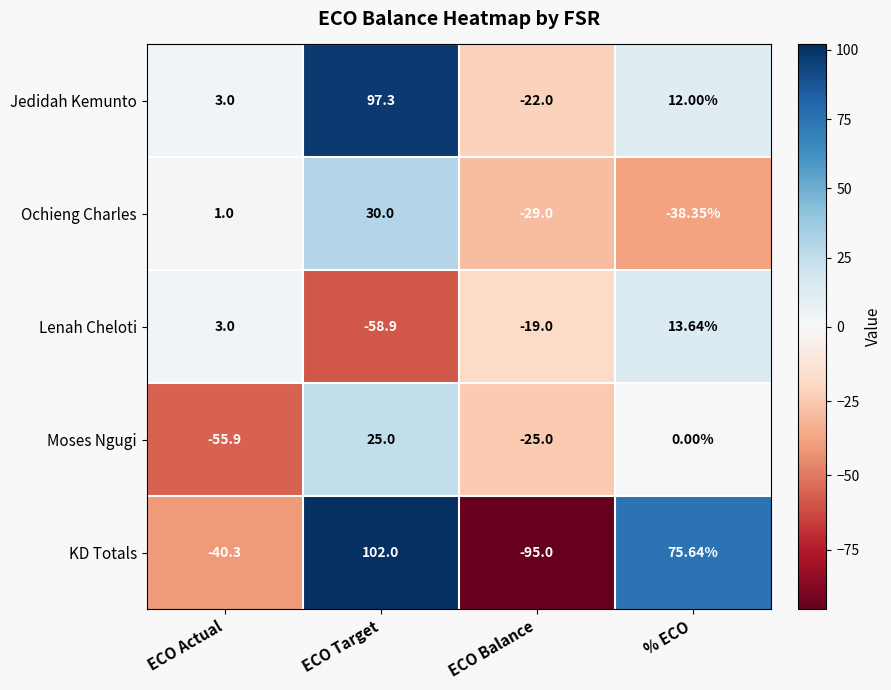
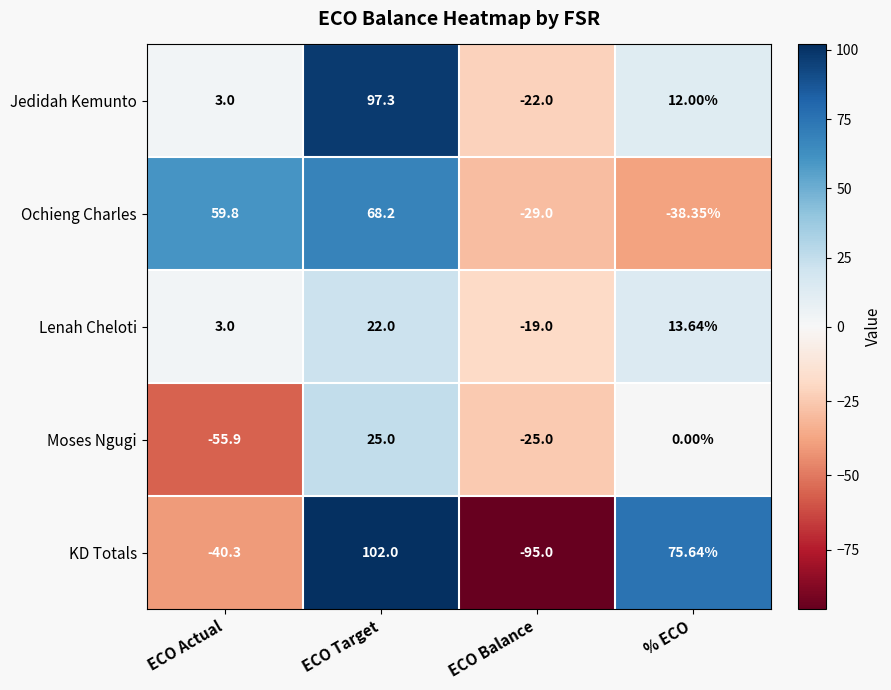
  {
    "Jedidah Kemunto": {
      "ECO Actual": "3.0",
      "ECO Target": "97.3",
      "ECO Balance": "-22.0",
      "% ECO": "12.00%"
    },
    "Ochieng Charles": {
-     "ECO Actual": "1.0",
-     "ECO Target": "30.0",
+     "ECO Actual": "59.8",
+     "ECO Target": "68.2",
      "ECO Balance": "-29.0",
      "% ECO": "-38.35%"
    },
    "Lenah Cheloti": {
      "ECO Actual": "3.0",
-     "ECO Target": "-58.9",
+     "ECO Target": "22.0",
      "ECO Balance": "-19.0",
      "% ECO": "13.64%"
    },
    "Moses Ngugi": {
      "ECO Actual": "-55.9",
      "ECO Target": "25.0",
      "ECO Balance": "-25.0",
      "% ECO": "0.00%"
    },
    "KD Totals": {
      "ECO Actual": "-40.3",
      "ECO Target": "102.0",
      "ECO Balance": "-95.0",
      "% ECO": "75.64%"
    }
  }
